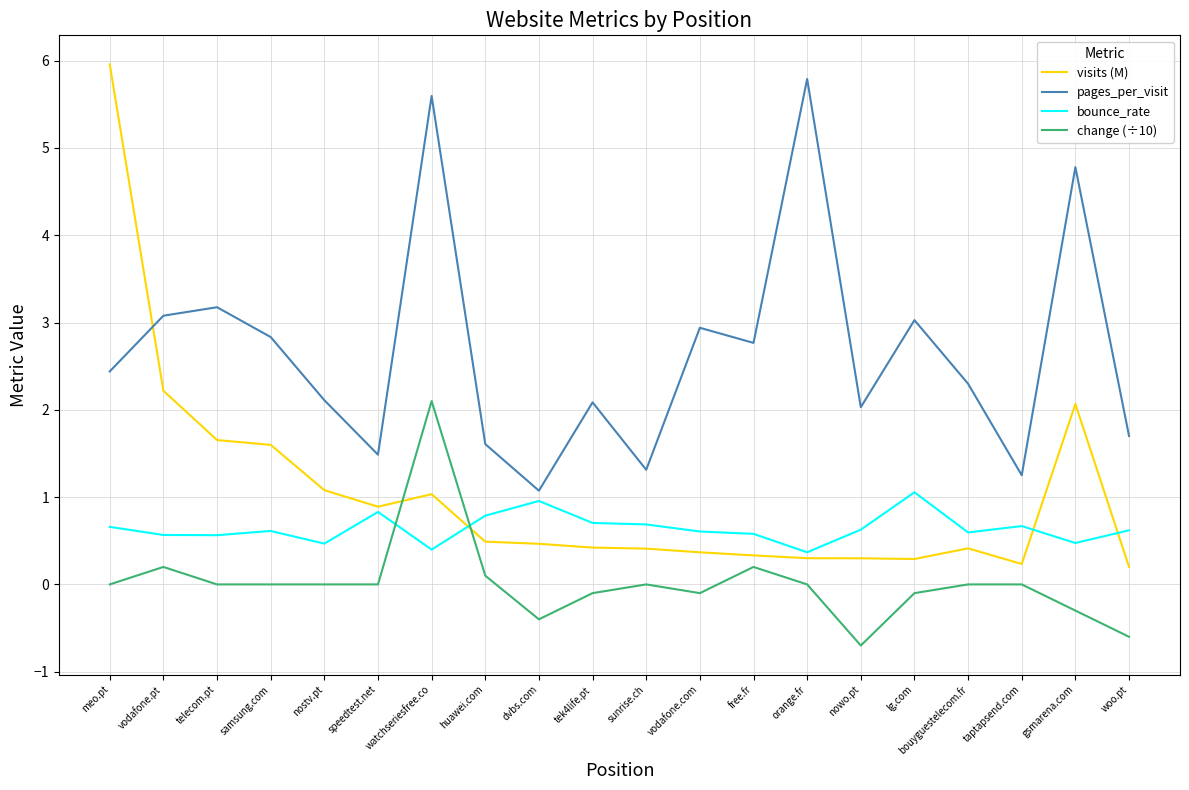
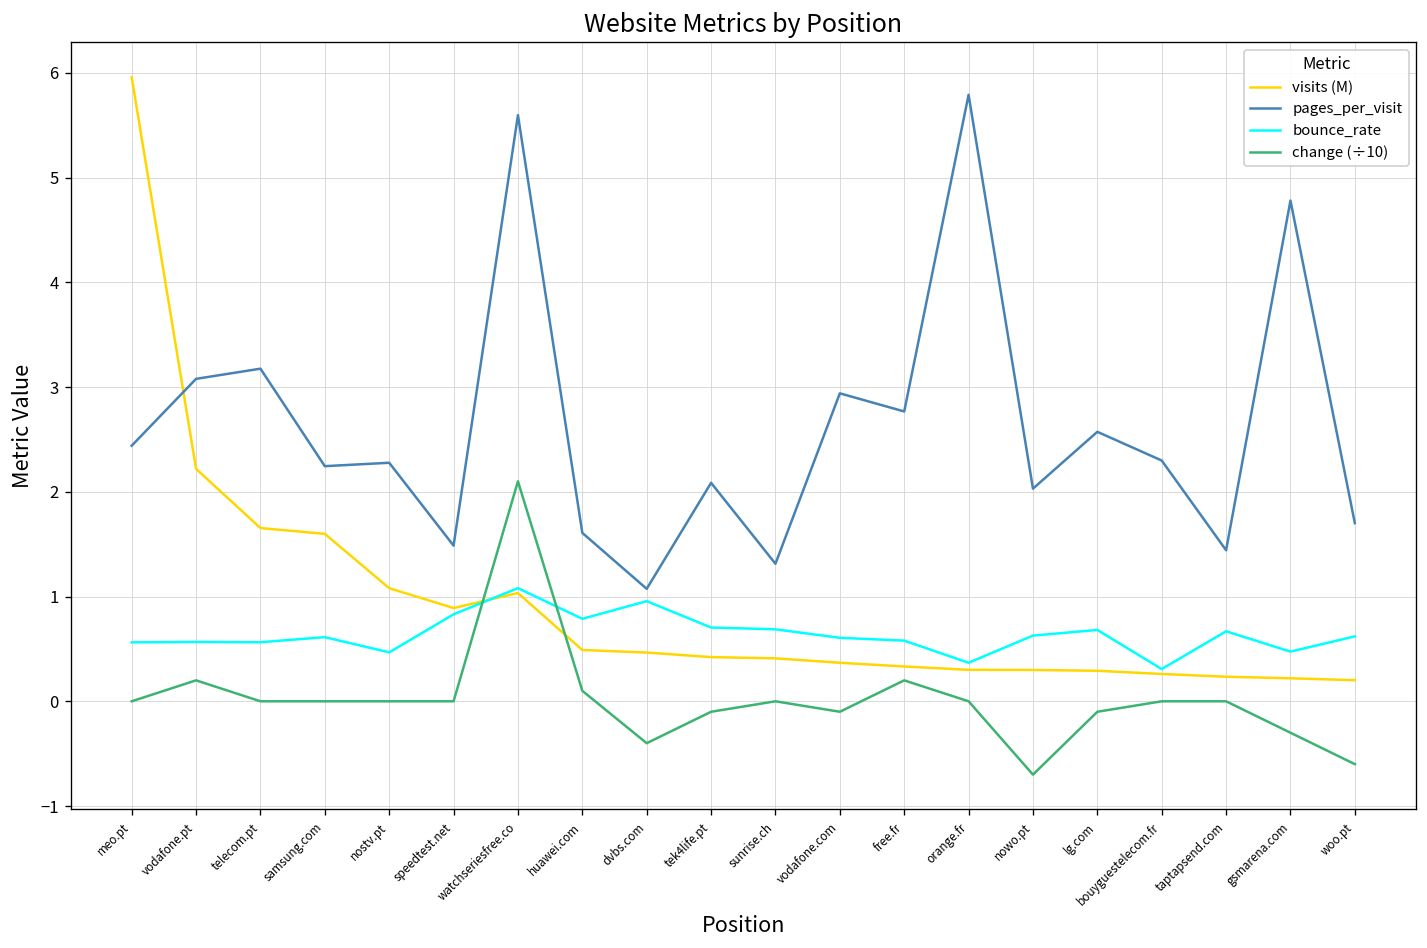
  {
    "visits (M)": {
      "meo.pt": 6.0,
      "vodafone.pt": 2.2,
      "telecom.pt": 1.7,
      "samsung.com": 1.6,
      "nostv.pt": 1.1,
      "speedtest.net": 0.9,
      "watchseriesfree.co": 1.0,
      "huawei.com": 0.5,
      "dvbs.com": 0.5,
      "tek4life.pt": 0.4,
      "sunrise.ch": 0.4,
      "vodafone.com": 0.4,
      "free.fr": 0.3,
      "orange.fr": 0.3,
      "nowo.pt": 0.3,
      "lg.com": 0.3,
-     "bouyguestelecom.fr": 0.4,
+     "bouyguestelecom.fr": 0.3,
      "taptapsend.com": 0.2,
-     "gsmarena.com": 2.1,
+     "gsmarena.com": 0.2,
      "woo.pt": 0.2
    },
    "pages_per_visit": {
      "meo.pt": 2.4,
      "vodafone.pt": 3.1,
      "telecom.pt": 3.2,
-     "samsung.com": 2.8,
-     "nostv.pt": 2.1,
+     "samsung.com": 2.2,
+     "nostv.pt": 2.3,
      "speedtest.net": 1.5,
      "watchseriesfree.co": 5.6,
      "huawei.com": 1.6,
      "dvbs.com": 1.1,
      "tek4life.pt": 2.1,
      "sunrise.ch": 1.3,
      "vodafone.com": 2.9,
      "free.fr": 2.8,
      "orange.fr": 5.8,
      "nowo.pt": 2.0,
-     "lg.com": 3.0,
+     "lg.com": 2.6,
      "bouyguestelecom.fr": 2.3,
-     "taptapsend.com": 1.3,
+     "taptapsend.com": 1.4,
      "gsmarena.com": 4.8,
      "woo.pt": 1.7
    },
    "bounce_rate": {
-     "meo.pt": 0.7,
+     "meo.pt": 0.6,
      "vodafone.pt": 0.6,
      "telecom.pt": 0.6,
      "samsung.com": 0.6,
      "nostv.pt": 0.5,
      "speedtest.net": 0.8,
-     "watchseriesfree.co": 0.4,
+     "watchseriesfree.co": 1.1,
      "huawei.com": 0.8,
      "dvbs.com": 1.0,
      "tek4life.pt": 0.7,
      "sunrise.ch": 0.7,
      "vodafone.com": 0.6,
      "free.fr": 0.6,
      "orange.fr": 0.4,
      "nowo.pt": 0.6,
-     "lg.com": 1.1,
-     "bouyguestelecom.fr": 0.6,
+     "lg.com": 0.7,
+     "bouyguestelecom.fr": 0.3,
      "taptapsend.com": 0.7,
      "gsmarena.com": 0.5,
      "woo.pt": 0.6
    },
    "change (÷10)": {
      "meo.pt": 0.0,
      "vodafone.pt": 0.2,
      "telecom.pt": 0.0,
      "samsung.com": 0.0,
      "nostv.pt": 0.0,
      "speedtest.net": 0.0,
      "watchseriesfree.co": 2.1,
      "huawei.com": 0.1,
      "dvbs.com": -0.4,
      "tek4life.pt": -0.1,
      "sunrise.ch": 0.0,
      "vodafone.com": -0.1,
      "free.fr": 0.2,
      "orange.fr": 0.0,
      "nowo.pt": -0.7,
      "lg.com": -0.1,
      "bouyguestelecom.fr": 0.0,
      "taptapsend.com": 0.0,
      "gsmarena.com": -0.3,
      "woo.pt": -0.6
    }
  }
